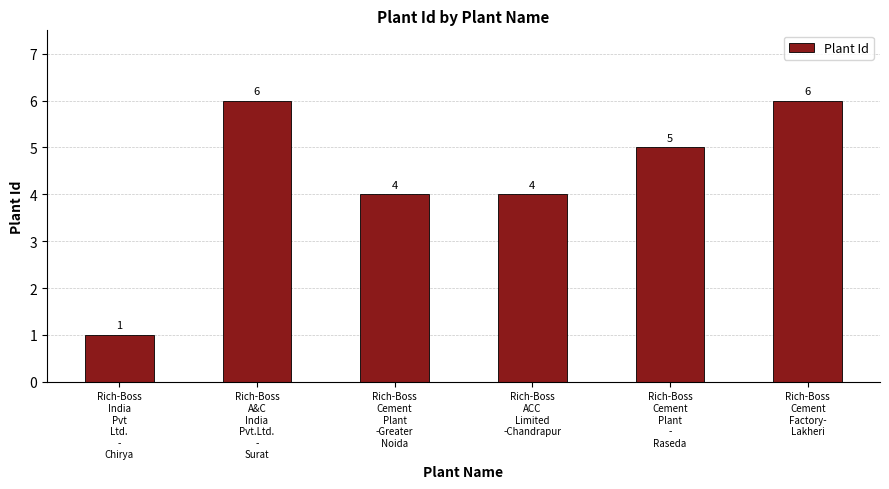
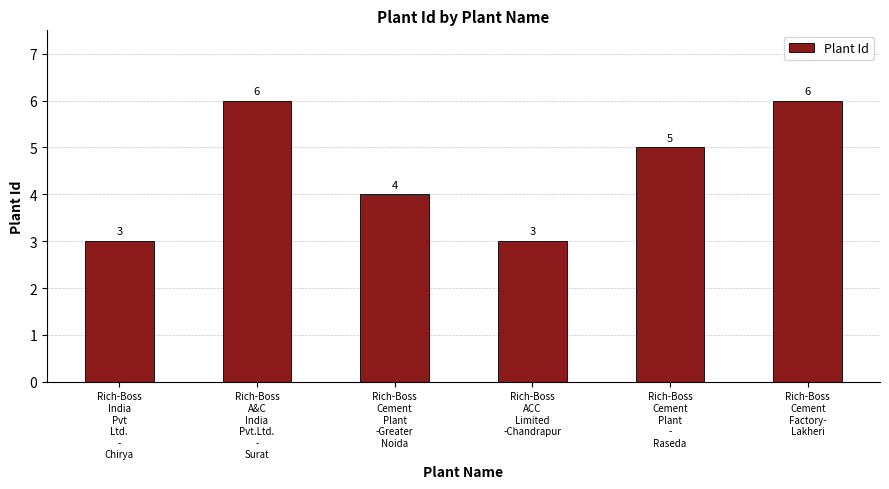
  {
-   "Rich-Boss India Pvt Ltd. - Chirya": 1,
+   "Rich-Boss India Pvt Ltd. - Chirya": 3,
    "Rich-Boss A&C India Pvt.Ltd. - Surat": 6,
    "Rich-Boss Cement Plant -Greater Noida": 4,
-   "Rich-Boss ACC Limited -Chandrapur": 4,
+   "Rich-Boss ACC Limited -Chandrapur": 3,
    "Rich-Boss Cement Plant - Raseda": 5,
    "Rich-Boss Cement Factory- Lakheri": 6
  }
